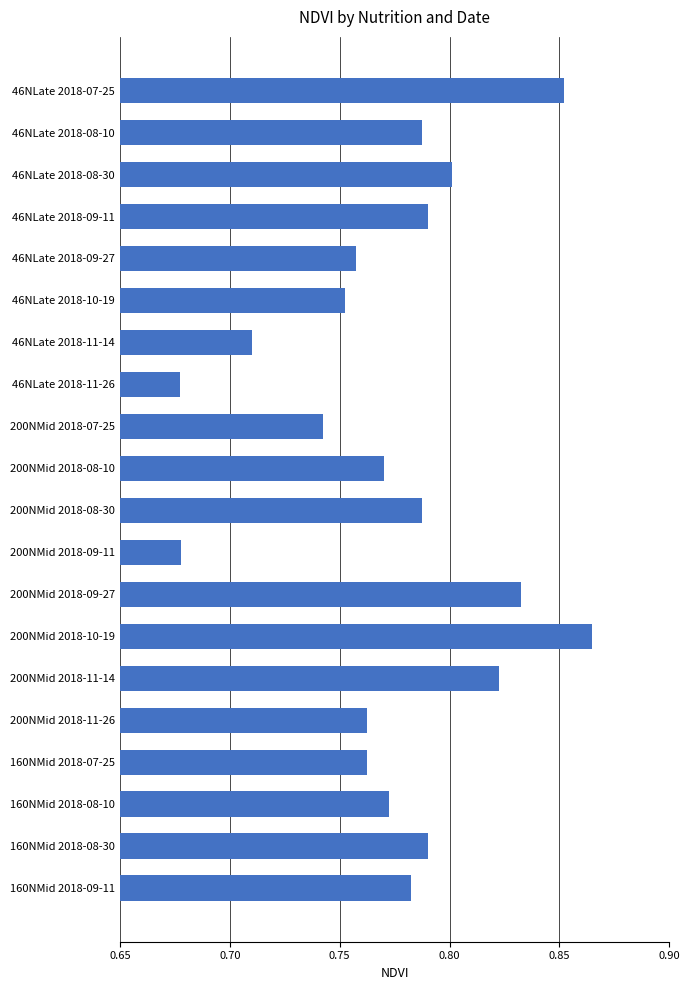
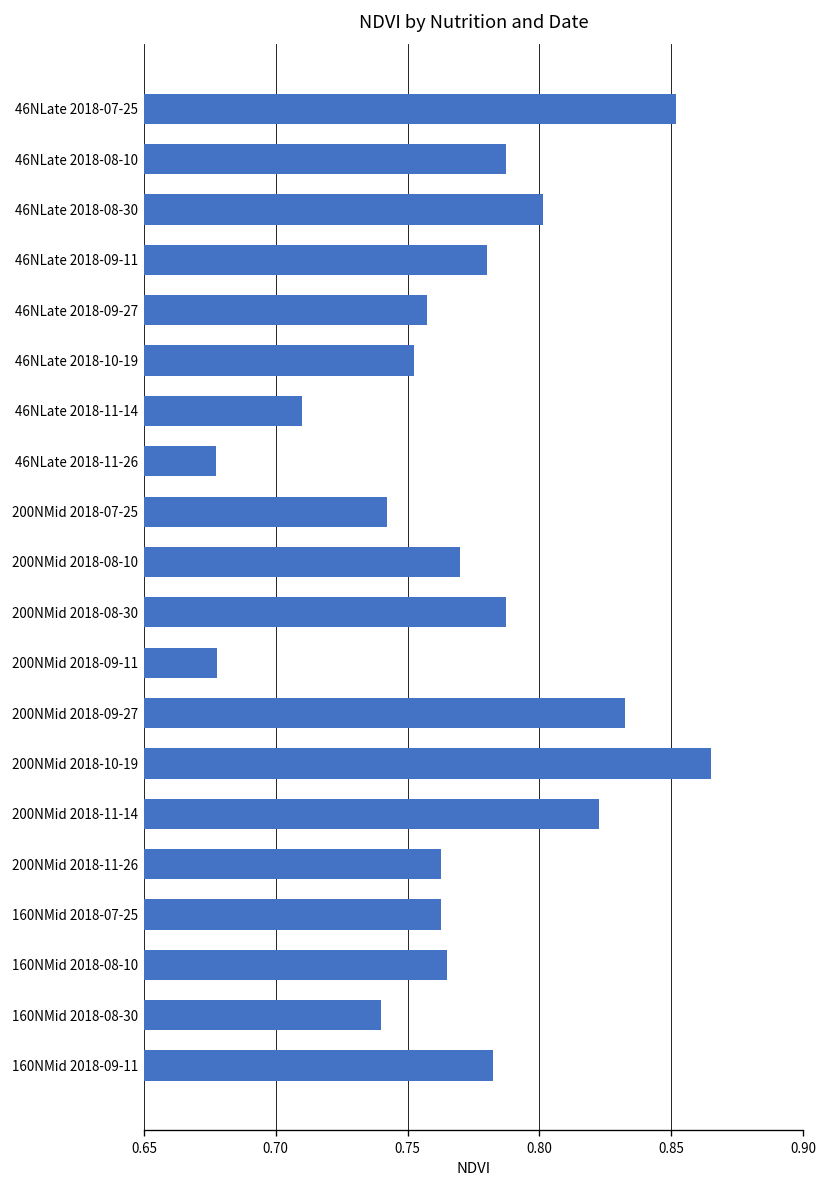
  {
    "46NLate 2018-07-25": 0.852,
    "46NLate 2018-08-10": 0.788,
    "46NLate 2018-08-30": 0.801,
-   "46NLate 2018-09-11": 0.79,
+   "46NLate 2018-09-11": 0.78,
    "46NLate 2018-09-27": 0.758,
    "46NLate 2018-10-19": 0.753,
    "46NLate 2018-11-14": 0.710,
    "46NLate 2018-11-26": 0.677,
    "200NMid 2018-07-25": 0.742,
    "200NMid 2018-08-10": 0.770,
    "200NMid 2018-08-30": 0.788,
    "200NMid 2018-09-11": 0.678,
    "200NMid 2018-09-27": 0.833,
    "200NMid 2018-10-19": 0.865,
    "200NMid 2018-11-14": 0.823,
    "200NMid 2018-11-26": 0.763,
    "160NMid 2018-07-25": 0.763,
-   "160NMid 2018-08-10": 0.773,
-   "160NMid 2018-08-30": 0.79,
+   "160NMid 2018-08-10": 0.765,
+   "160NMid 2018-08-30": 0.74,
    "160NMid 2018-09-11": 0.783
  }
